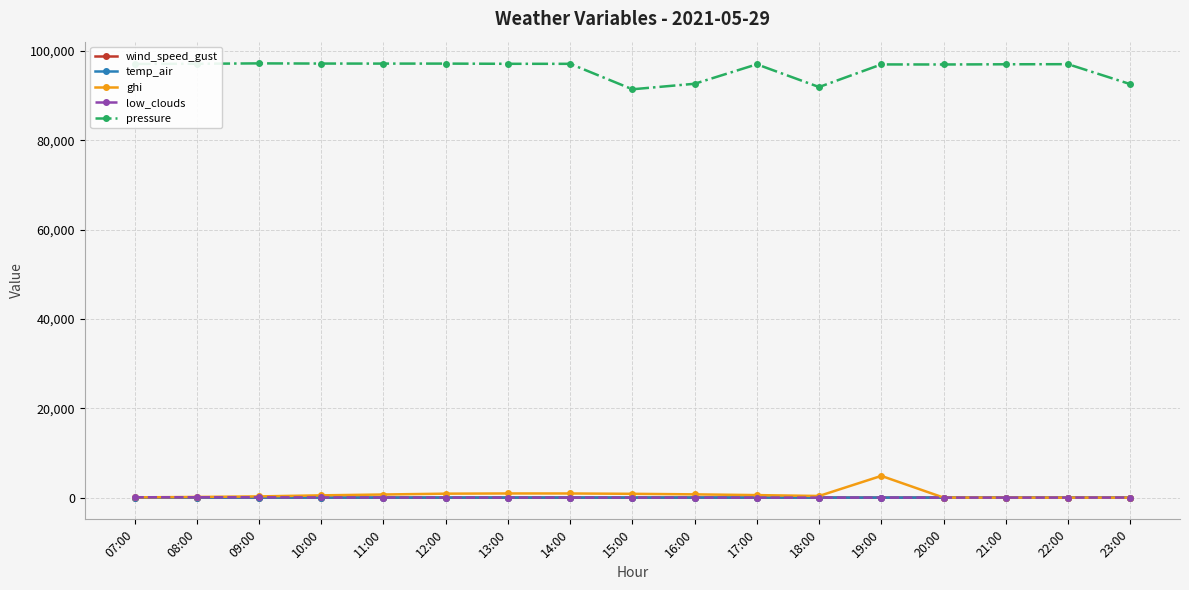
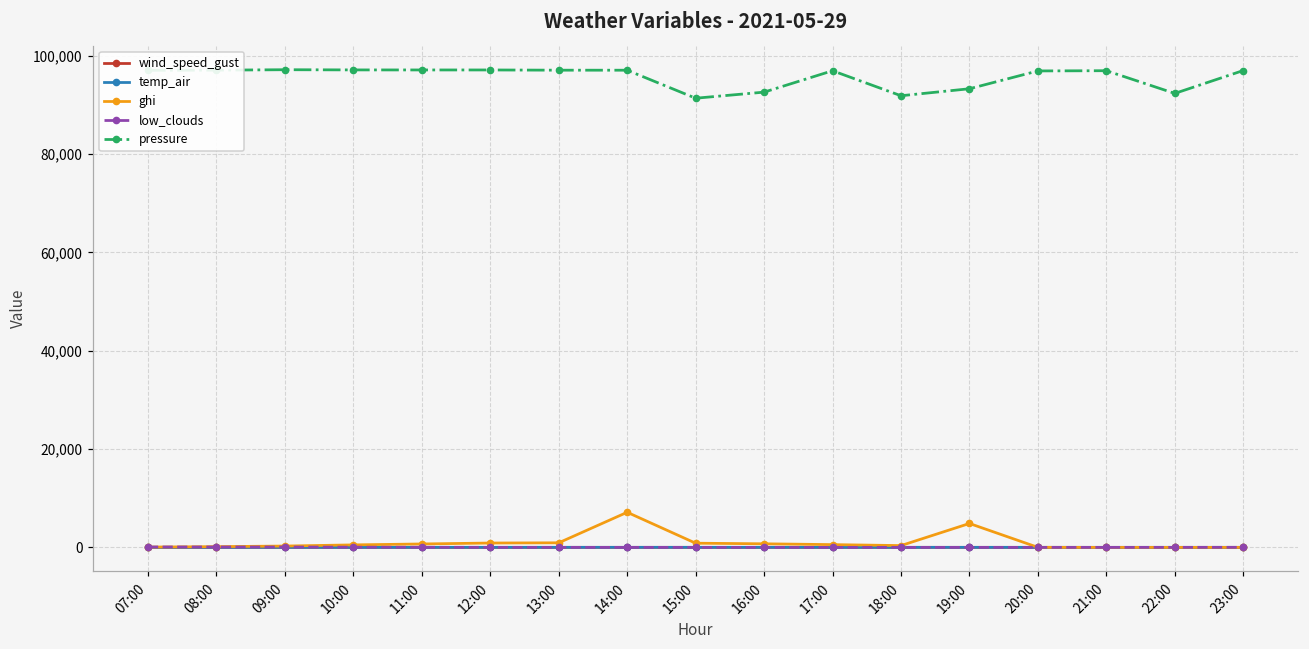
  {
    "ghi": {
      "11:00": "1,000",
      "12:00": "1,000",
      "13:00": "1,000",
-     "14:00": "1,000",
+     "14:00": "7,000",
      "15:00": "1,000",
      "16:00": "1,000",
      "19:00": "5,000"
    },
    "pressure": {
      "09:00": "97,000",
      "10:00": "97,000",
      "11:00": "97,000",
      "12:00": "97,000",
      "13:00": "97,000",
      "14:00": "97,000",
      "15:00": "91,000",
      "16:00": "93,000",
      "17:00": "97,000",
      "18:00": "92,000",
-     "19:00": "97,000",
+     "19:00": "93,000",
      "20:00": "97,000",
      "21:00": "97,000",
-     "22:00": "97,000",
-     "23:00": "93,000"
+     "22:00": "92,000",
+     "23:00": "97,000"
    }
  }
